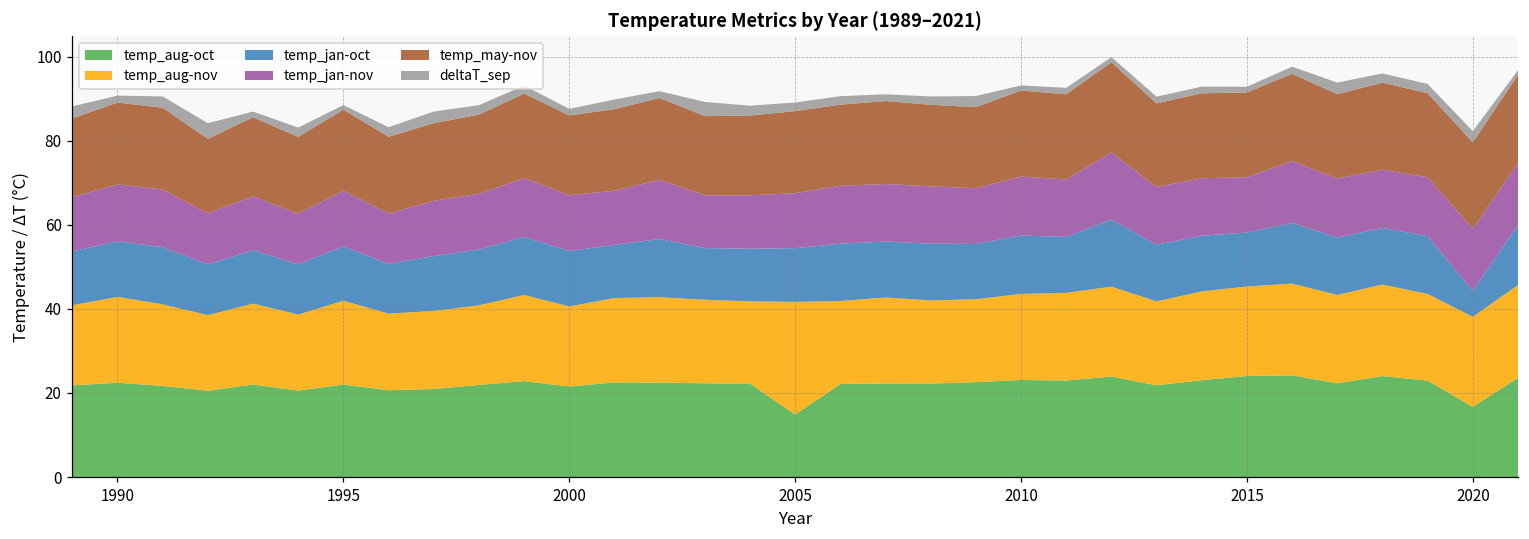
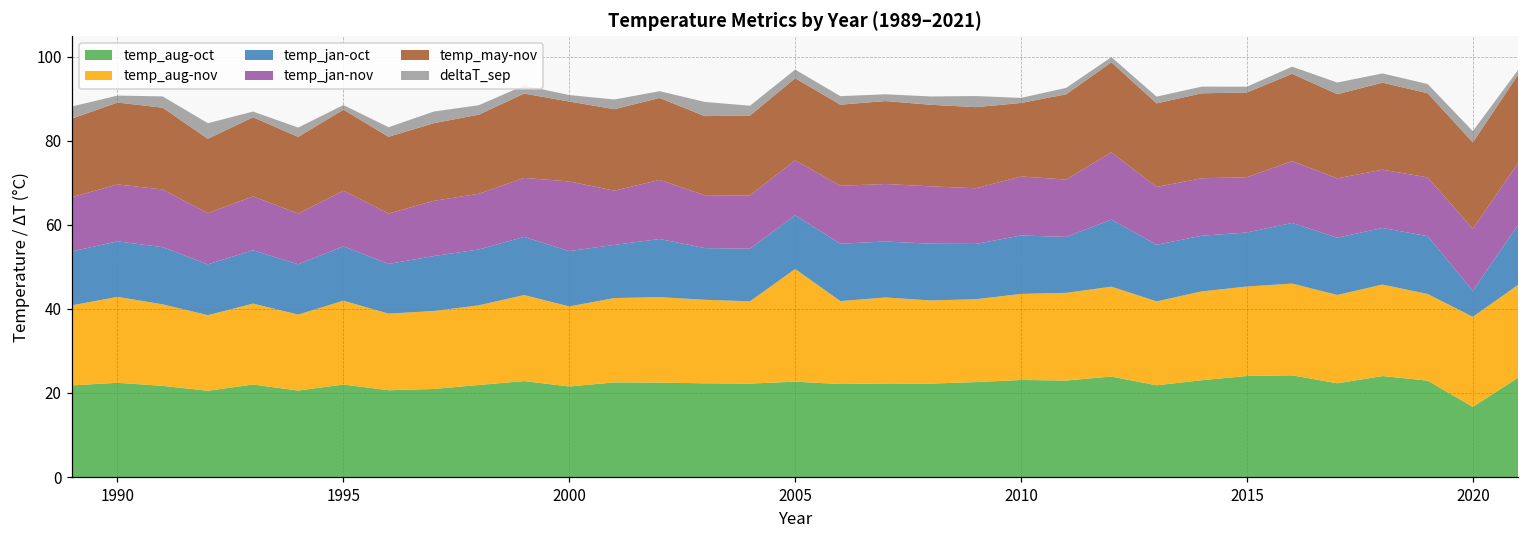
  {
    "temp_aug-oct": {
      "1990": 22,
      "1995": 22,
      "2000": 22,
-     "2005": 15,
+     "2005": 23,
      "2010": 23,
      "2015": 24,
      "2020": 17
    },
    "temp_aug-nov": {
      "1990": 20,
      "1995": 20,
      "2000": 19,
      "2005": 27,
      "2010": 20,
      "2015": 21,
      "2020": 21
    },
    "temp_jan-oct": {
      "1990": 13,
      "1995": 13,
      "2000": 13,
      "2005": 13,
      "2010": 14,
      "2015": 13,
      "2020": 6
    },
    "temp_jan-nov": {
      "1990": 14,
      "1995": 13,
-     "2000": 13,
+     "2000": 17,
      "2005": 13,
      "2010": 14,
      "2015": 13,
      "2020": 15
    },
    "temp_may-nov": {
      "1990": 19,
      "1995": 19,
      "2000": 19,
      "2005": 20,
-     "2010": 20,
+     "2010": 17,
      "2015": 20,
      "2020": 21
    },
    "deltaT_sep": {
      "1990": 2,
      "1995": 1,
      "2000": 2,
      "2005": 2,
      "2010": 1,
      "2015": 1,
      "2020": 3
    }
  }
